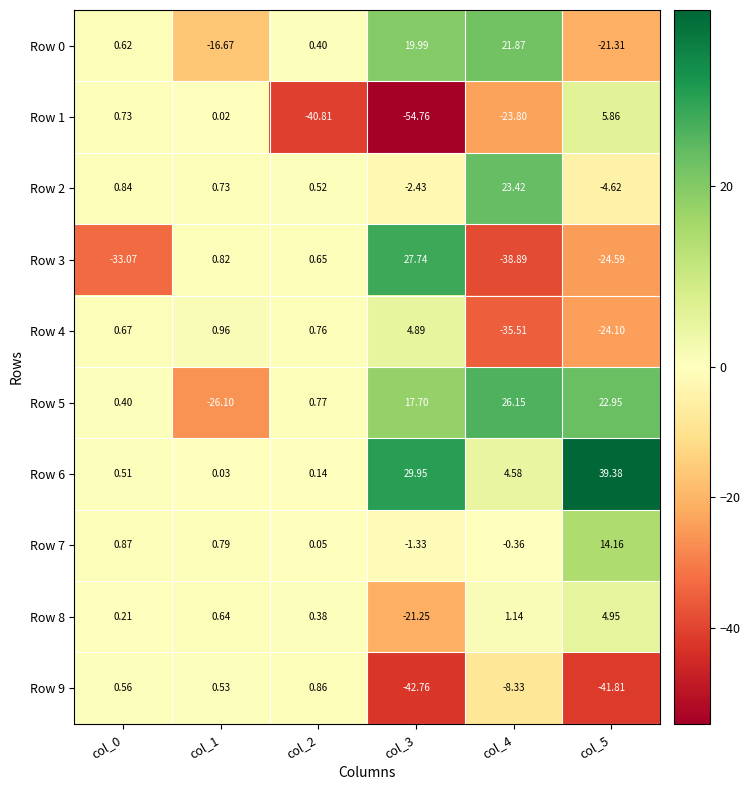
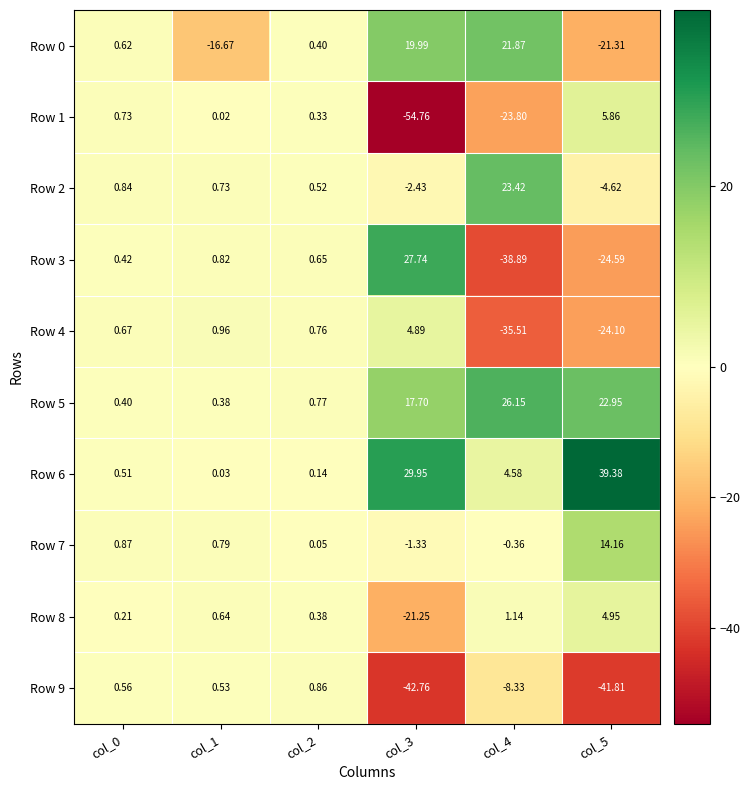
  {
    "Row 0": {
      "col_0": 0.62,
      "col_1": -16.67,
      "col_2": 0.40,
      "col_3": 19.99,
      "col_4": 21.87,
      "col_5": -21.31
    },
    "Row 1": {
      "col_0": 0.73,
      "col_1": 0.02,
-     "col_2": -40.81,
+     "col_2": 0.33,
      "col_3": -54.76,
      "col_4": -23.80,
      "col_5": 5.86
    },
    "Row 2": {
      "col_0": 0.84,
      "col_1": 0.73,
      "col_2": 0.52,
      "col_3": -2.43,
      "col_4": 23.42,
      "col_5": -4.62
    },
    "Row 3": {
-     "col_0": -33.07,
+     "col_0": 0.42,
      "col_1": 0.82,
      "col_2": 0.65,
      "col_3": 27.74,
      "col_4": -38.89,
      "col_5": -24.59
    },
    "Row 4": {
      "col_0": 0.67,
      "col_1": 0.96,
      "col_2": 0.76,
      "col_3": 4.89,
      "col_4": -35.51,
      "col_5": -24.10
    },
    "Row 5": {
      "col_0": 0.40,
-     "col_1": -26.10,
+     "col_1": 0.38,
      "col_2": 0.77,
      "col_3": 17.70,
      "col_4": 26.15,
      "col_5": 22.95
    },
    "Row 6": {
      "col_0": 0.51,
      "col_1": 0.03,
      "col_2": 0.14,
      "col_3": 29.95,
      "col_4": 4.58,
      "col_5": 39.38
    },
    "Row 7": {
      "col_0": 0.87,
      "col_1": 0.79,
      "col_2": 0.05,
      "col_3": -1.33,
      "col_4": -0.36,
      "col_5": 14.16
    },
    "Row 8": {
      "col_0": 0.21,
      "col_1": 0.64,
      "col_2": 0.38,
      "col_3": -21.25,
      "col_4": 1.14,
      "col_5": 4.95
    },
    "Row 9": {
      "col_0": 0.56,
      "col_1": 0.53,
      "col_2": 0.86,
      "col_3": -42.76,
      "col_4": -8.33,
      "col_5": -41.81
    }
  }
